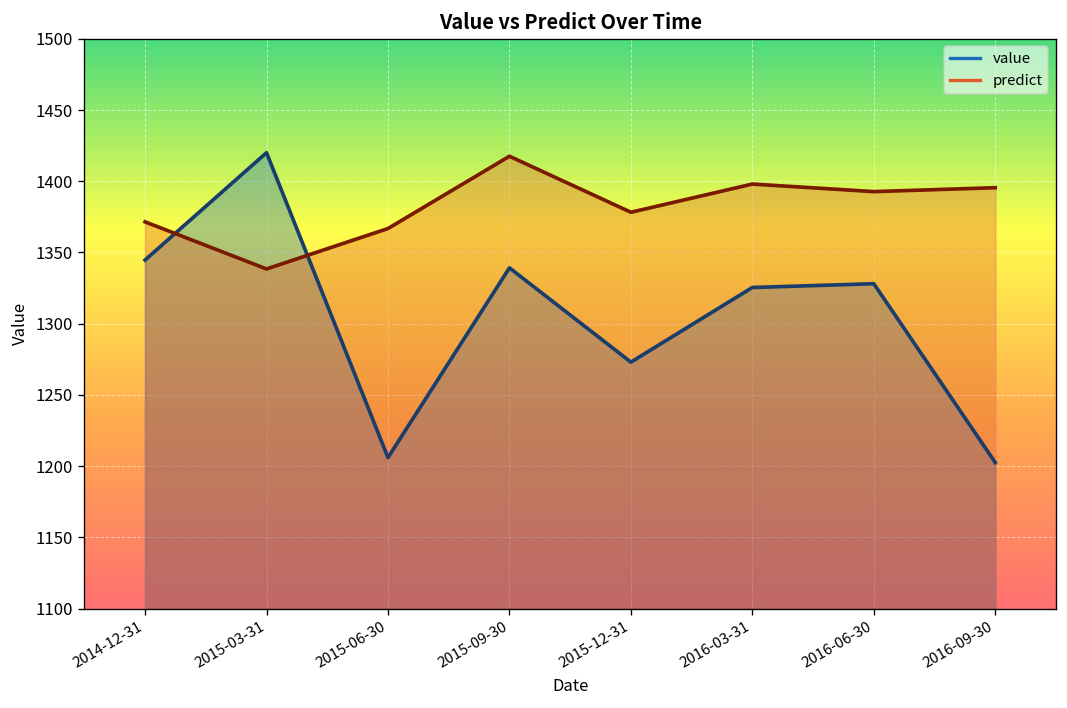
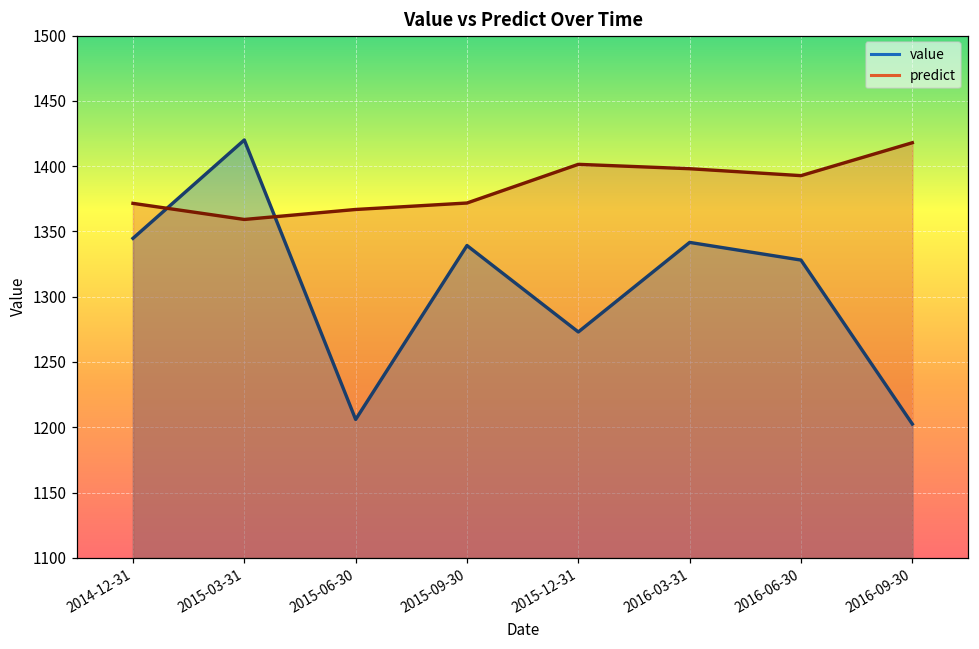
  {
    "value": {
      "2014-12-31": 1345,
      "2015-03-31": 1420,
      "2015-06-30": 1206,
      "2015-09-30": 1339,
      "2015-12-31": 1273,
-     "2016-03-31": 1325,
+     "2016-03-31": 1342,
      "2016-06-30": 1328,
      "2016-09-30": 1202
    },
    "predict": {
      "2014-12-31": 1371,
-     "2015-03-31": 1338,
+     "2015-03-31": 1359,
      "2015-06-30": 1367,
-     "2015-09-30": 1418,
-     "2015-12-31": 1378,
+     "2015-09-30": 1372,
+     "2015-12-31": 1401,
      "2016-03-31": 1398,
      "2016-06-30": 1393,
-     "2016-09-30": 1395
+     "2016-09-30": 1418
    }
  }
